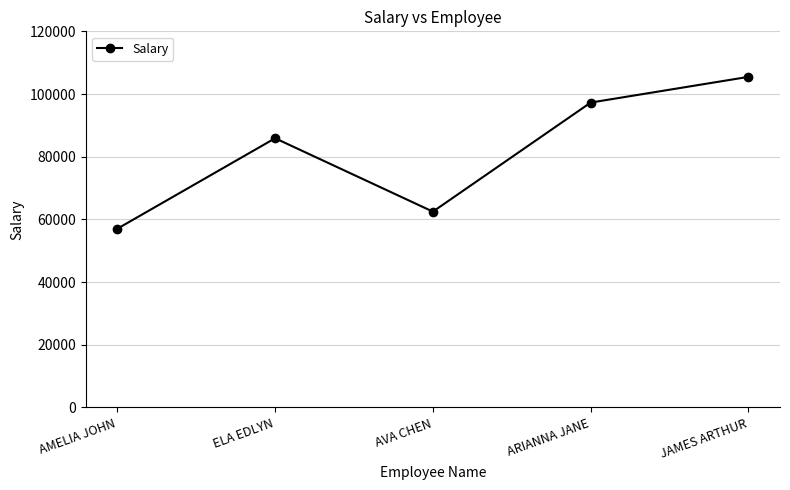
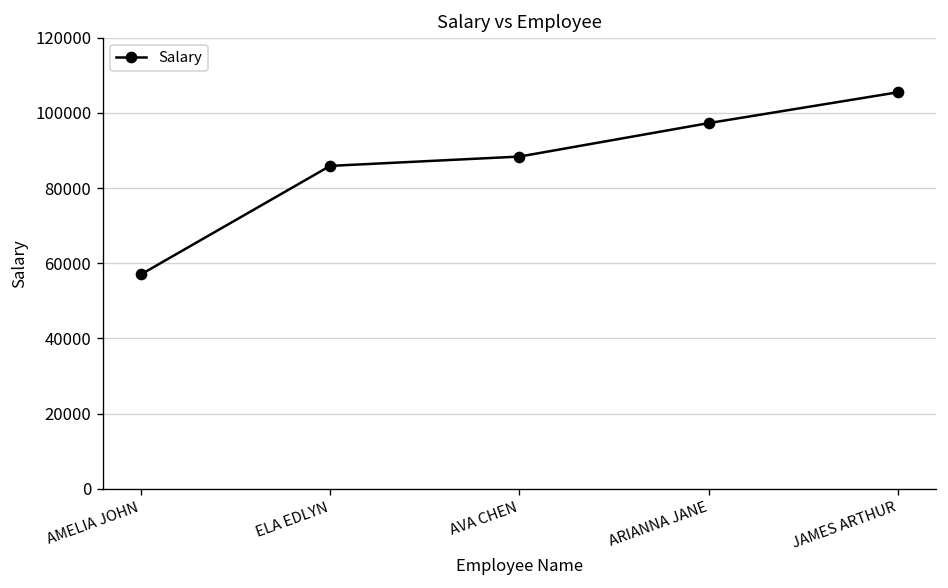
  {
    "AMELIA JOHN": 57000,
    "ELA EDLYN": 86000,
-   "AVA CHEN": 62000,
+   "AVA CHEN": 88000,
    "ARIANNA JANE": 97000,
    "JAMES ARTHUR": 105000
  }
